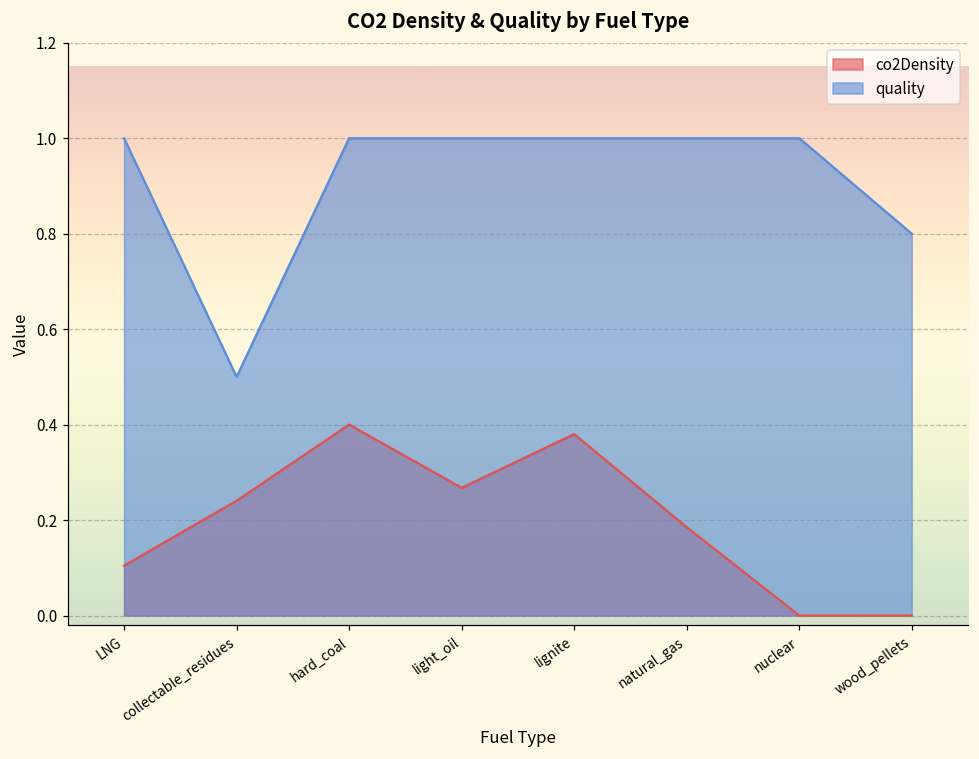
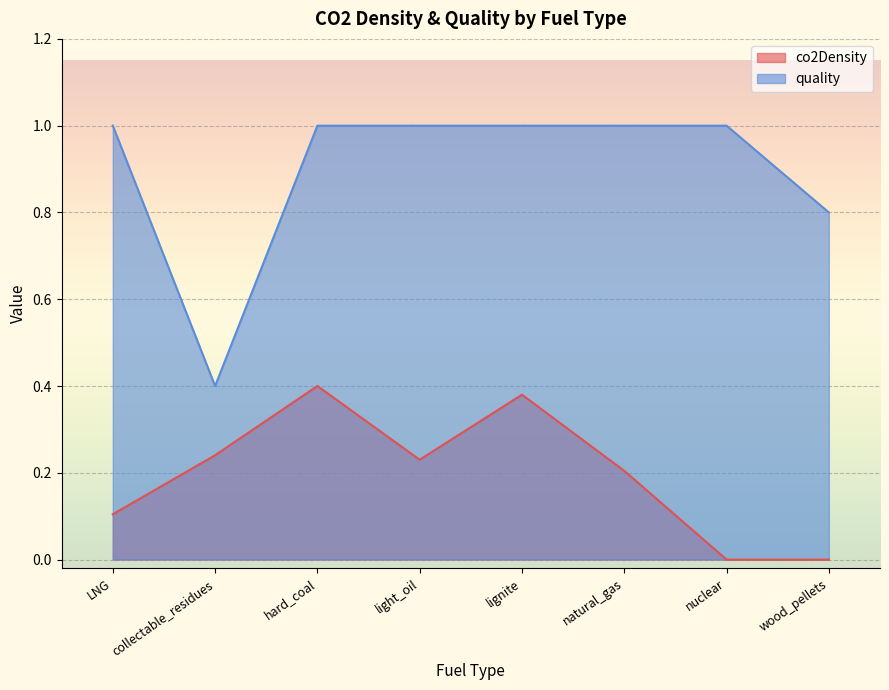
  {
    "co2Density": {
      "LNG": 0.10,
      "collectable_residues": 0.24,
      "hard_coal": 0.40,
-     "light_oil": 0.27,
+     "light_oil": 0.23,
      "lignite": 0.38,
-     "natural_gas": 0.19,
+     "natural_gas": 0.20,
      "nuclear": 0.00,
      "wood_pellets": 0.00
    },
    "quality": {
      "LNG": 1.0,
-     "collectable_residues": 0.5,
+     "collectable_residues": 0.4,
      "hard_coal": 1.0,
      "light_oil": 1.0,
      "lignite": 1.0,
      "natural_gas": 1.0,
      "nuclear": 1.0,
      "wood_pellets": 0.8
    }
  }
